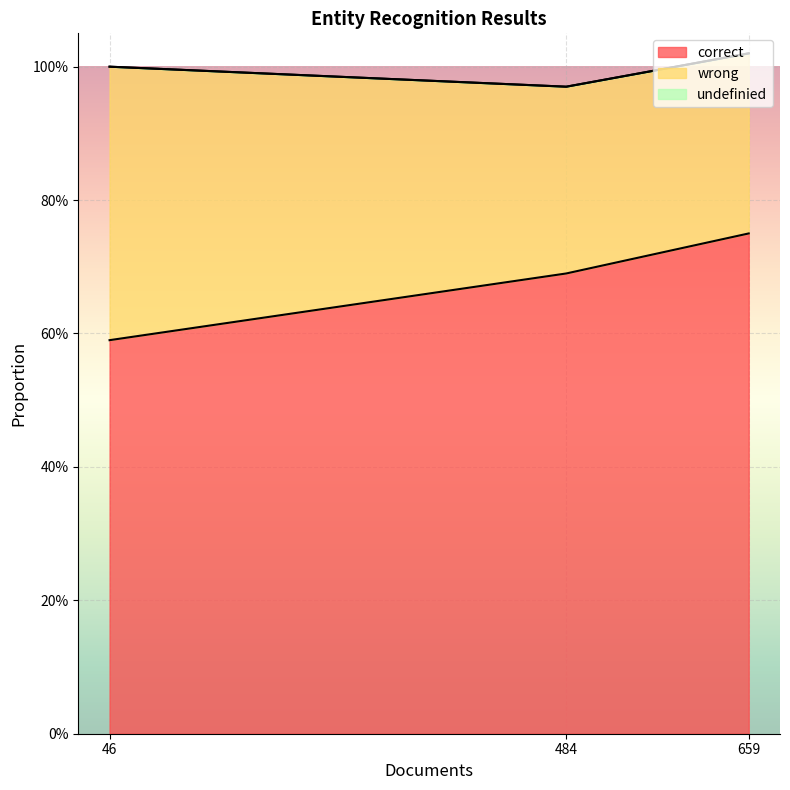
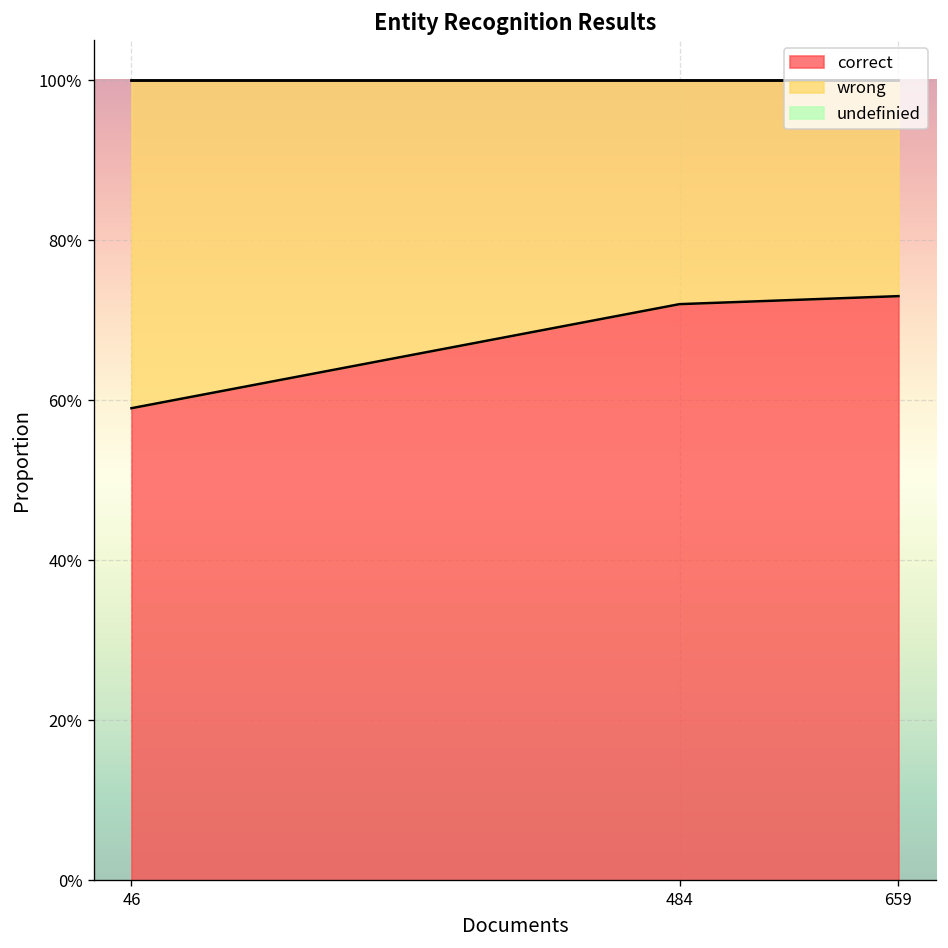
  {
    "correct": {
      "46": "59%",
-     "484": "69%",
-     "659": "75%"
+     "484": "72%",
+     "659": "73%"
    }
  }
